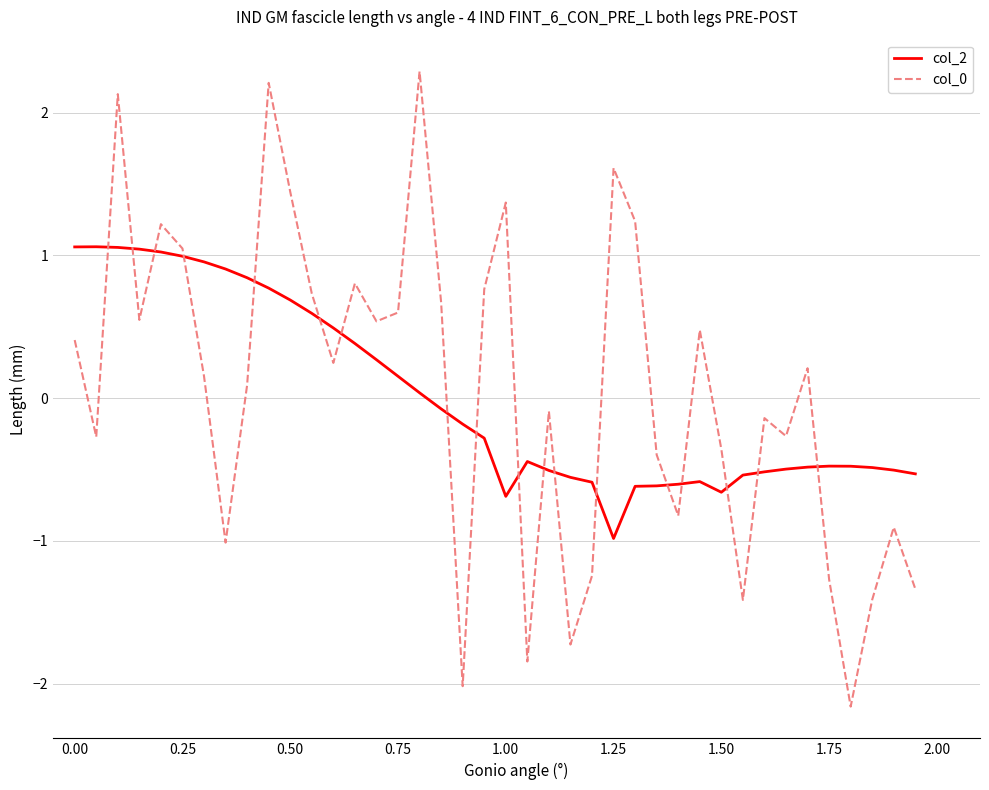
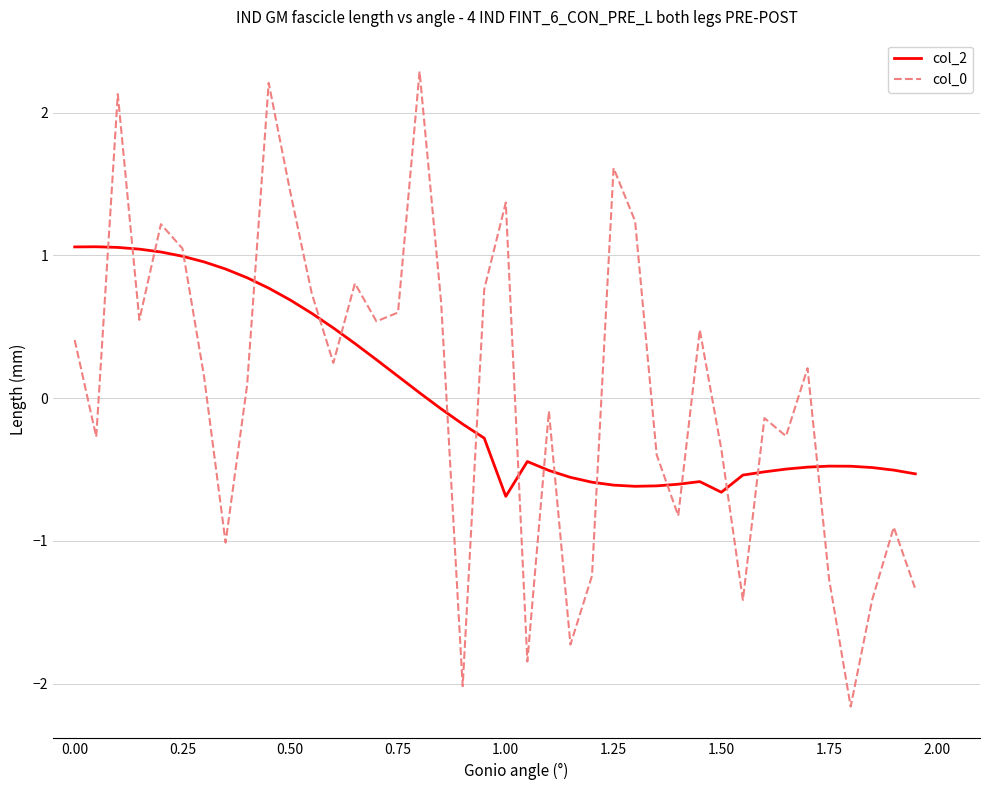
  {
    "col_2": {
      "0.00": 1.06,
      "0.25": 0.99,
      "0.50": 0.69,
      "0.75": 0.15,
      "1.00": -0.69,
-     "1.25": -0.98,
+     "1.25": -0.61,
      "1.50": -0.66,
      "1.75": -0.48
    },
    "col_0": {
      "0.00": 0.41,
      "0.25": 1.05,
      "0.50": 1.45,
      "0.75": 0.60,
      "1.00": 1.37,
      "1.25": 1.61,
      "1.50": -0.36,
      "1.75": -1.27
    }
  }
